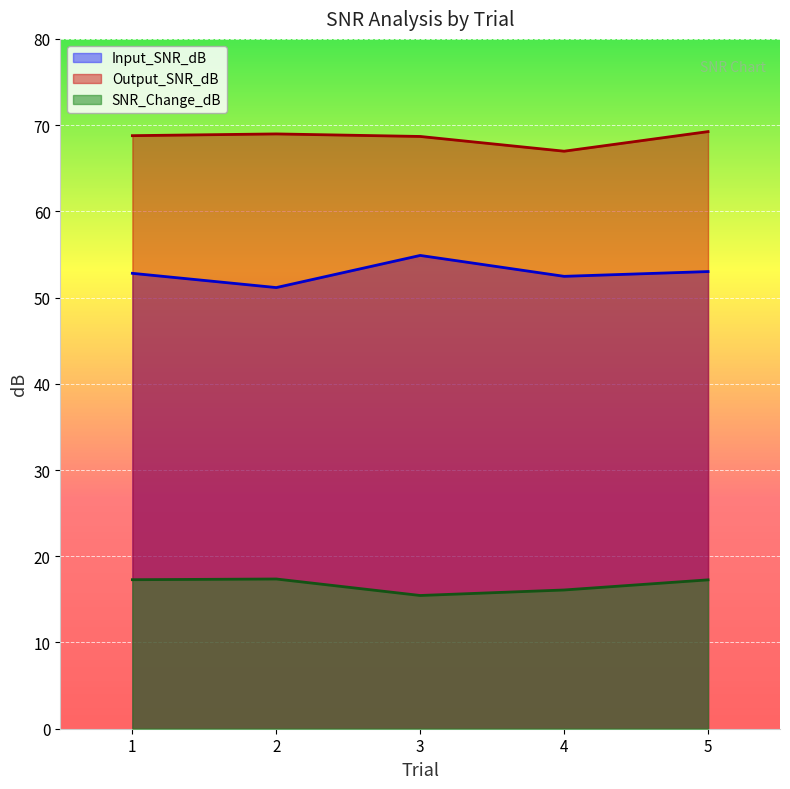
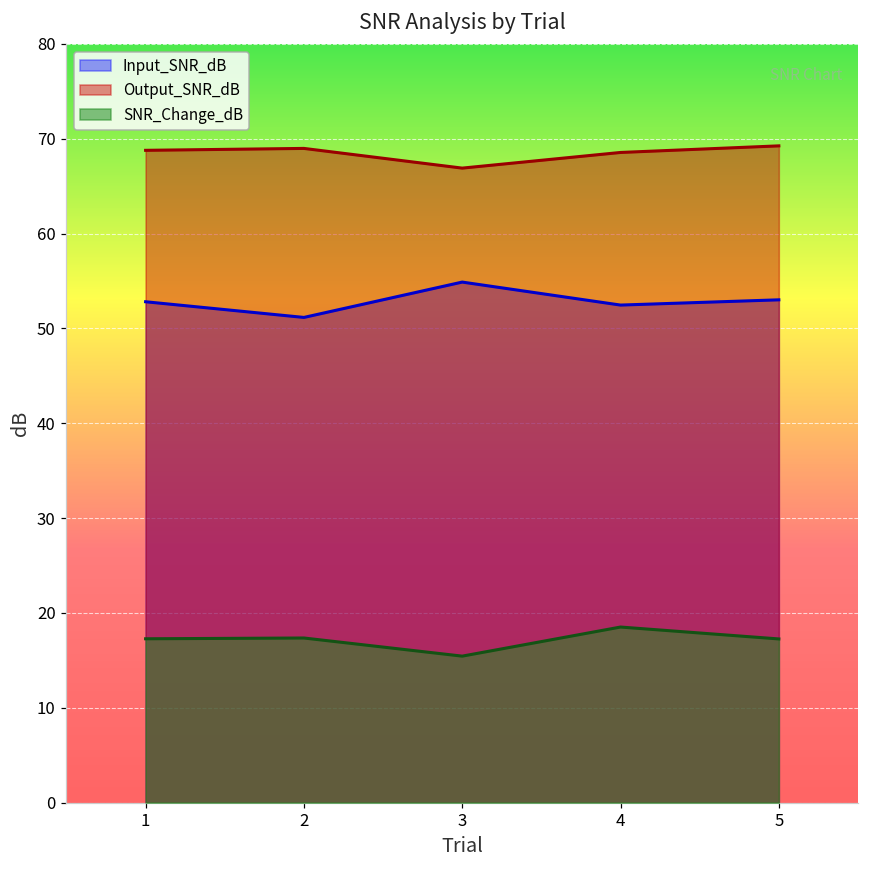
  {
    "Input_SNR_dB": {
      "1": 53,
      "2": 51,
      "3": 55,
      "4": 52,
      "5": 53
    },
    "Output_SNR_dB": {
      "1": 69,
      "2": 69,
-     "3": 69,
-     "4": 67,
+     "3": 67,
+     "4": 69,
      "5": 69
    },
    "SNR_Change_dB": {
      "1": 17,
      "2": 17,
      "3": 15,
-     "4": 16,
+     "4": 19,
      "5": 17
    }
  }
